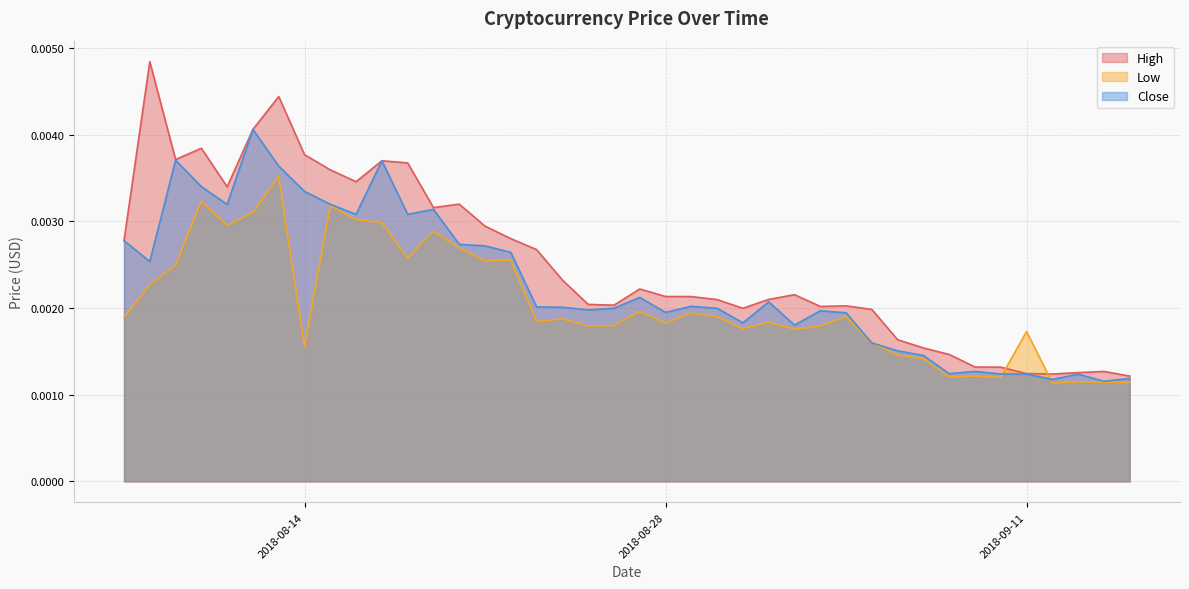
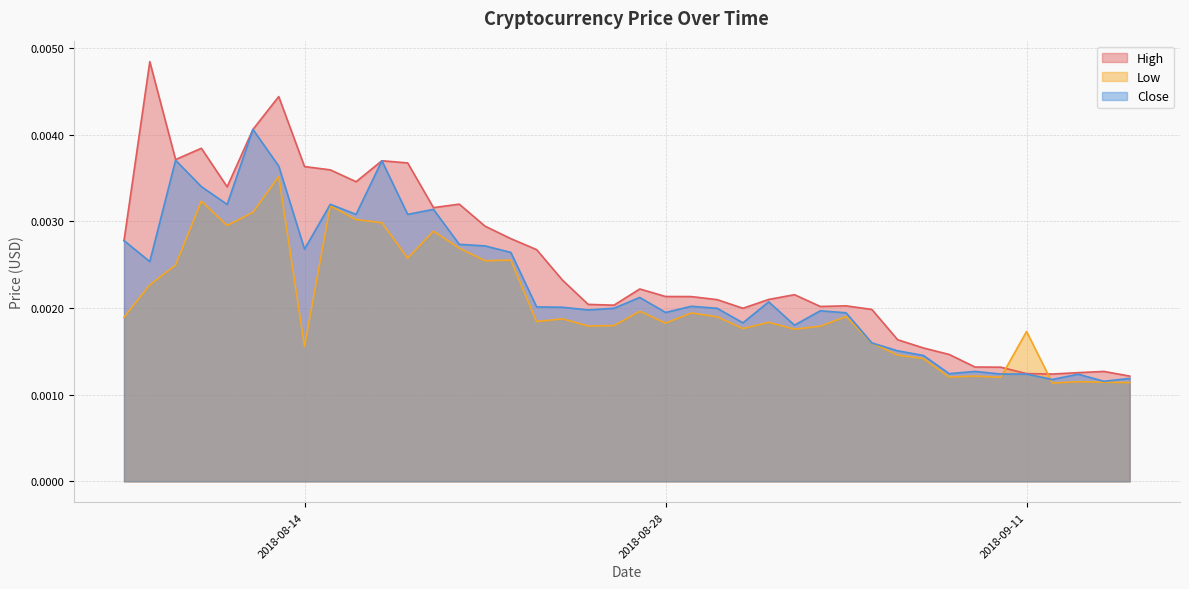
  {
    "High": {
-     "2018-08-14": 0.0038,
+     "2018-08-14": 0.0036,
      "2018-08-28": 0.0021
    },
    "Low": {
      "2018-08-14": 0.0016,
      "2018-08-28": 0.0018,
      "2018-09-11": 0.0017
    },
    "Close": {
-     "2018-08-14": 0.0033,
+     "2018-08-14": 0.0027,
      "2018-08-28": 0.0020
    }
  }
